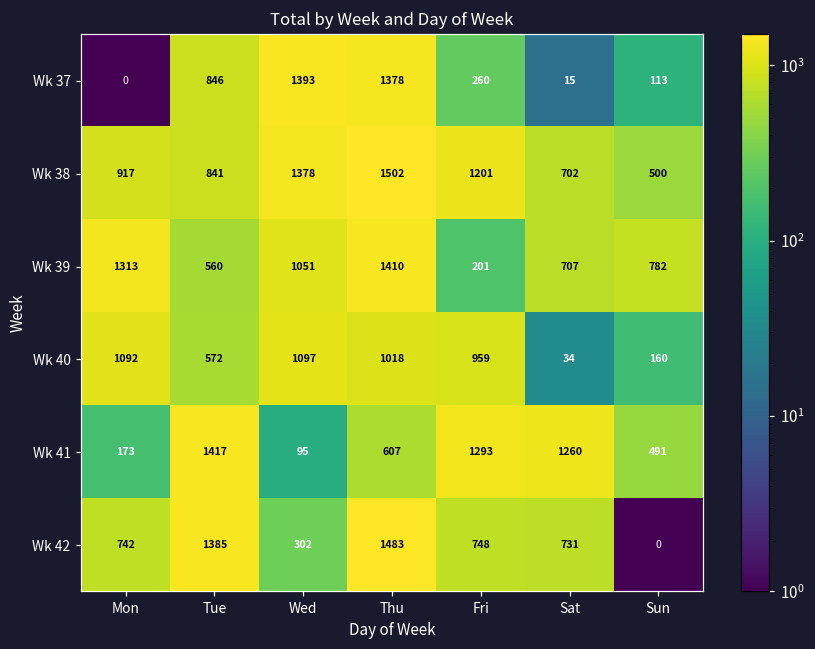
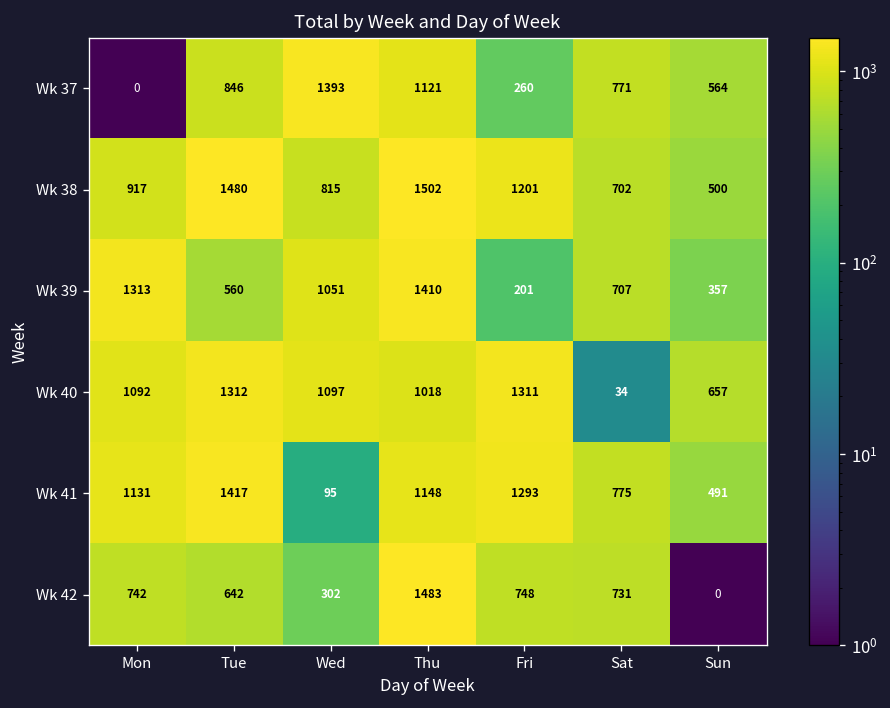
  {
    "Wk 37": {
      "Mon": 0,
      "Tue": 846,
      "Wed": 1393,
-     "Thu": 1378,
+     "Thu": 1121,
      "Fri": 260,
-     "Sat": 15,
-     "Sun": 113
+     "Sat": 771,
+     "Sun": 564
    },
    "Wk 38": {
      "Mon": 917,
-     "Tue": 841,
-     "Wed": 1378,
+     "Tue": 1480,
+     "Wed": 815,
      "Thu": 1502,
      "Fri": 1201,
      "Sat": 702,
      "Sun": 500
    },
    "Wk 39": {
      "Mon": 1313,
      "Tue": 560,
      "Wed": 1051,
      "Thu": 1410,
      "Fri": 201,
      "Sat": 707,
-     "Sun": 782
+     "Sun": 357
    },
    "Wk 40": {
      "Mon": 1092,
-     "Tue": 572,
+     "Tue": 1312,
      "Wed": 1097,
      "Thu": 1018,
-     "Fri": 959,
+     "Fri": 1311,
      "Sat": 34,
-     "Sun": 160
+     "Sun": 657
    },
    "Wk 41": {
-     "Mon": 173,
+     "Mon": 1131,
      "Tue": 1417,
      "Wed": 95,
-     "Thu": 607,
+     "Thu": 1148,
      "Fri": 1293,
-     "Sat": 1260,
+     "Sat": 775,
      "Sun": 491
    },
    "Wk 42": {
      "Mon": 742,
-     "Tue": 1385,
+     "Tue": 642,
      "Wed": 302,
      "Thu": 1483,
      "Fri": 748,
      "Sat": 731,
      "Sun": 0
    }
  }
